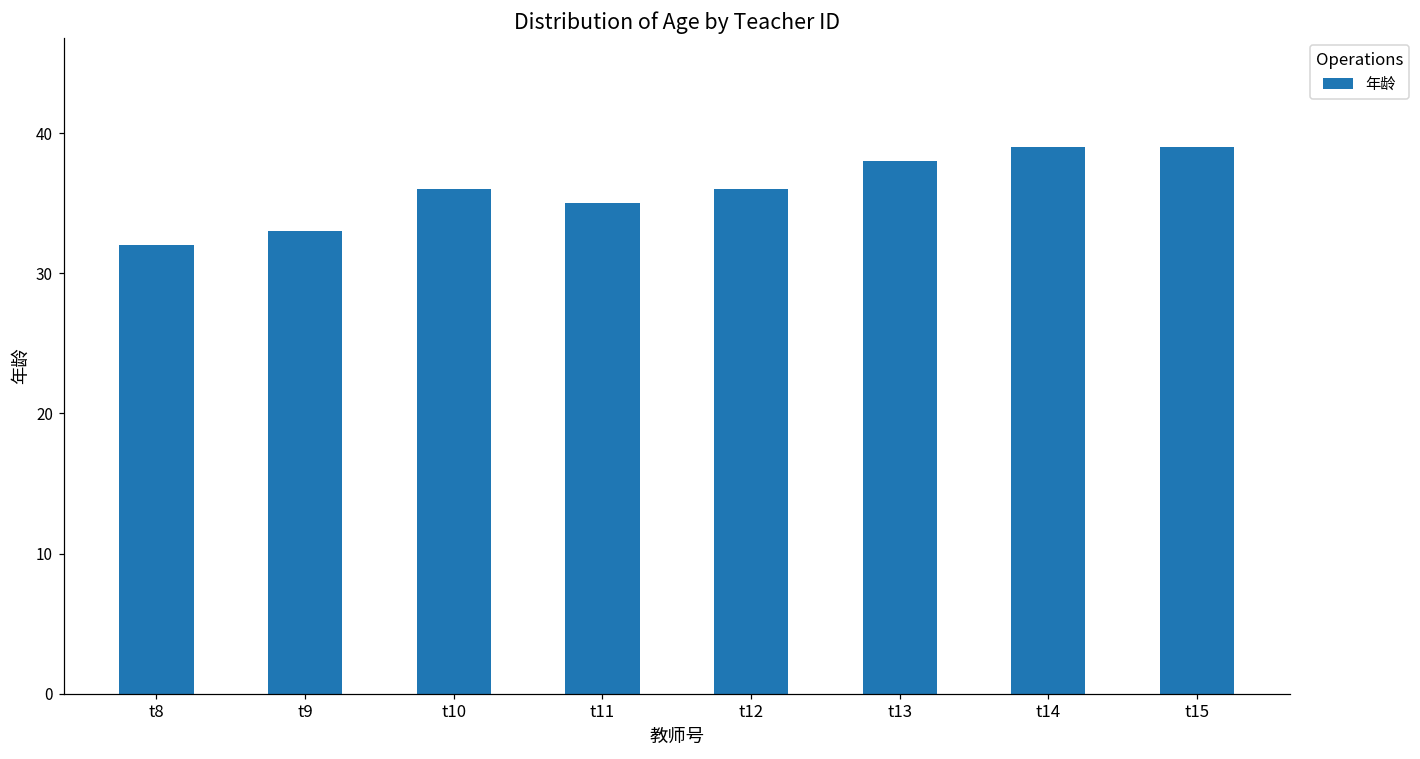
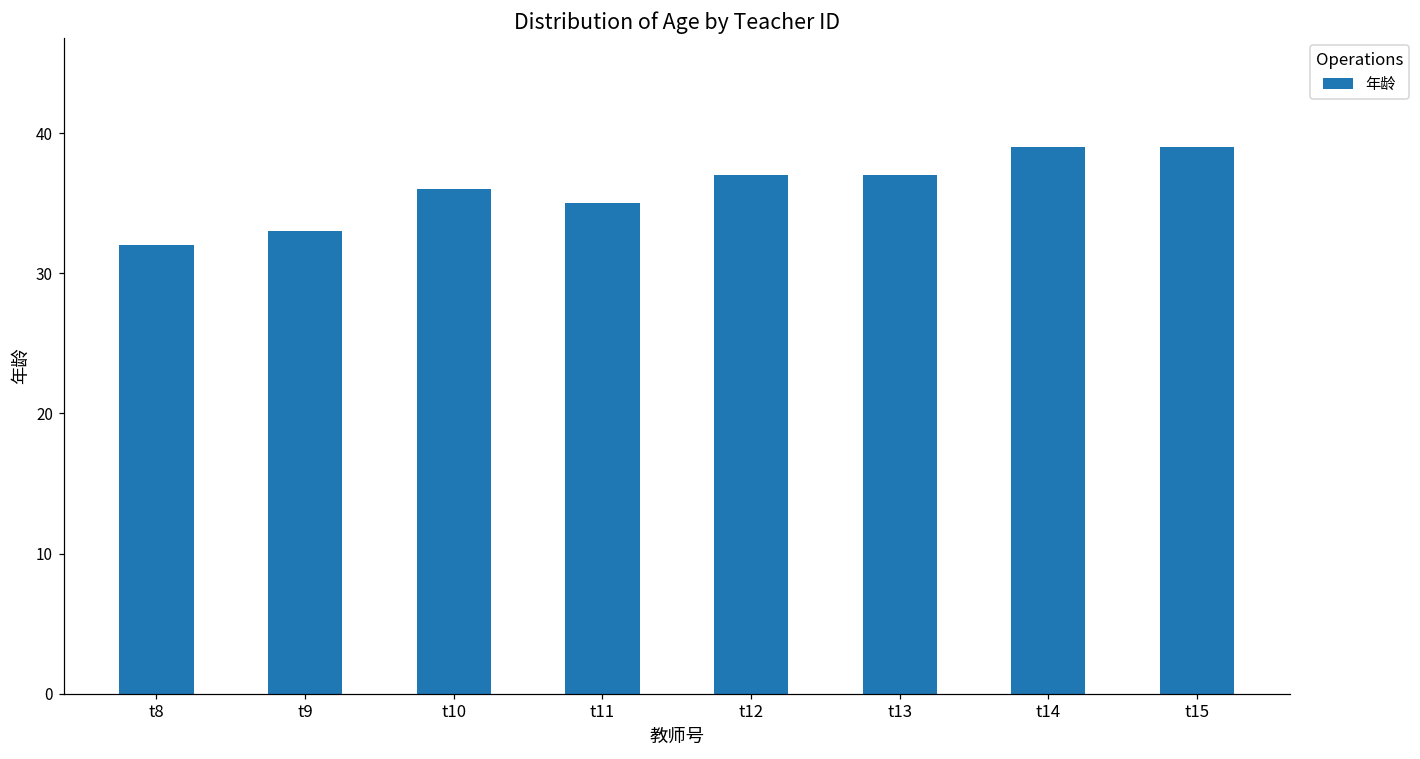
  {
    "t8": 32,
    "t9": 33,
    "t10": 36,
    "t11": 35,
-   "t12": 36,
-   "t13": 38,
+   "t12": 37,
+   "t13": 37,
    "t14": 39,
    "t15": 39
  }
